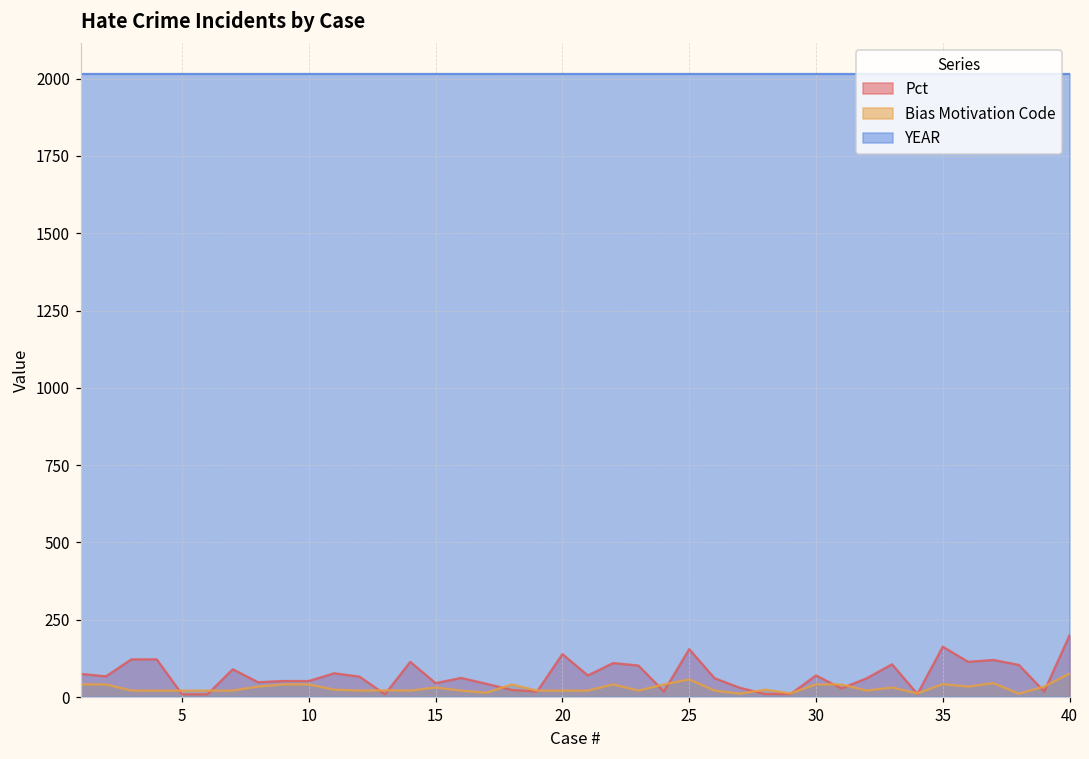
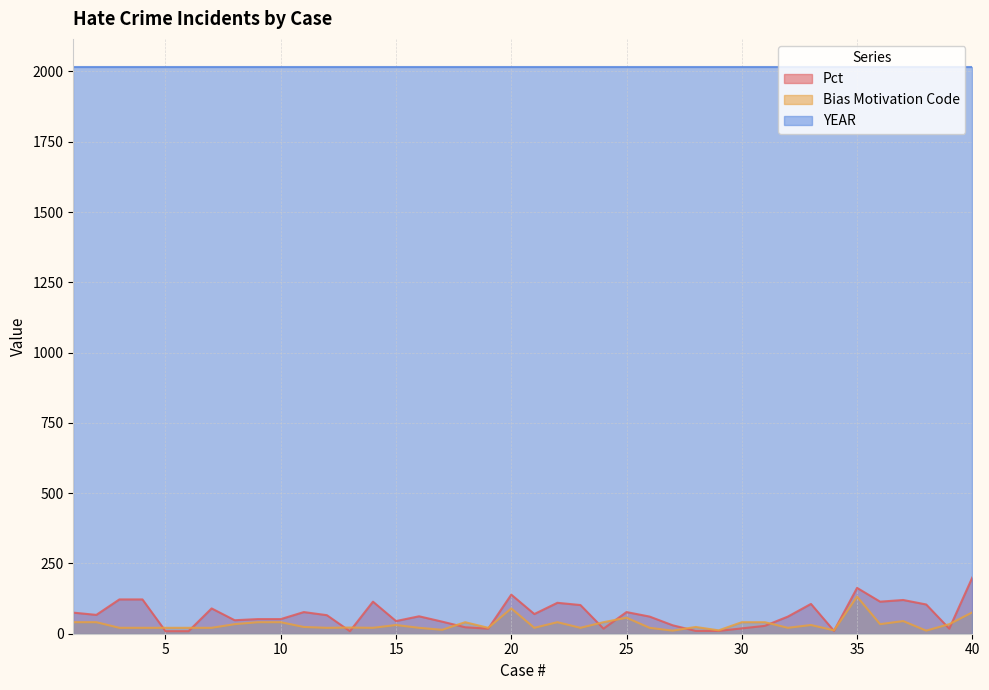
  {
    "Pct": {
      "5": 10,
      "10": 50,
      "15": 50,
      "20": 140,
-     "25": 160,
-     "30": 70,
+     "25": 80,
+     "30": 20,
      "35": 160,
      "40": 200
    },
    "Bias Motivation Code": {
      "5": 20,
      "10": 40,
      "15": 30,
-     "20": 20,
+     "20": 90,
      "25": 60,
      "30": 40,
-     "35": 40,
+     "35": 130,
      "40": 80
    },
    "YEAR": {
      "5": 2020,
      "10": 2020,
      "15": 2020,
      "20": 2020,
      "25": 2020,
      "30": 2020,
      "40": 2020
    }
  }
